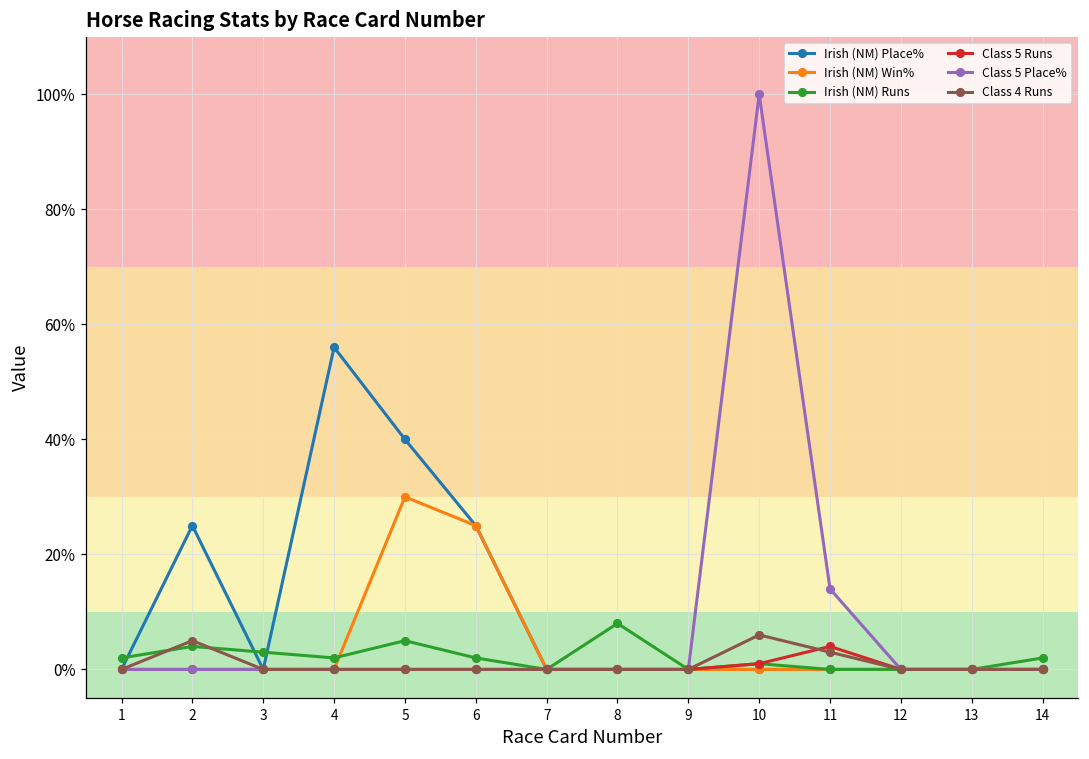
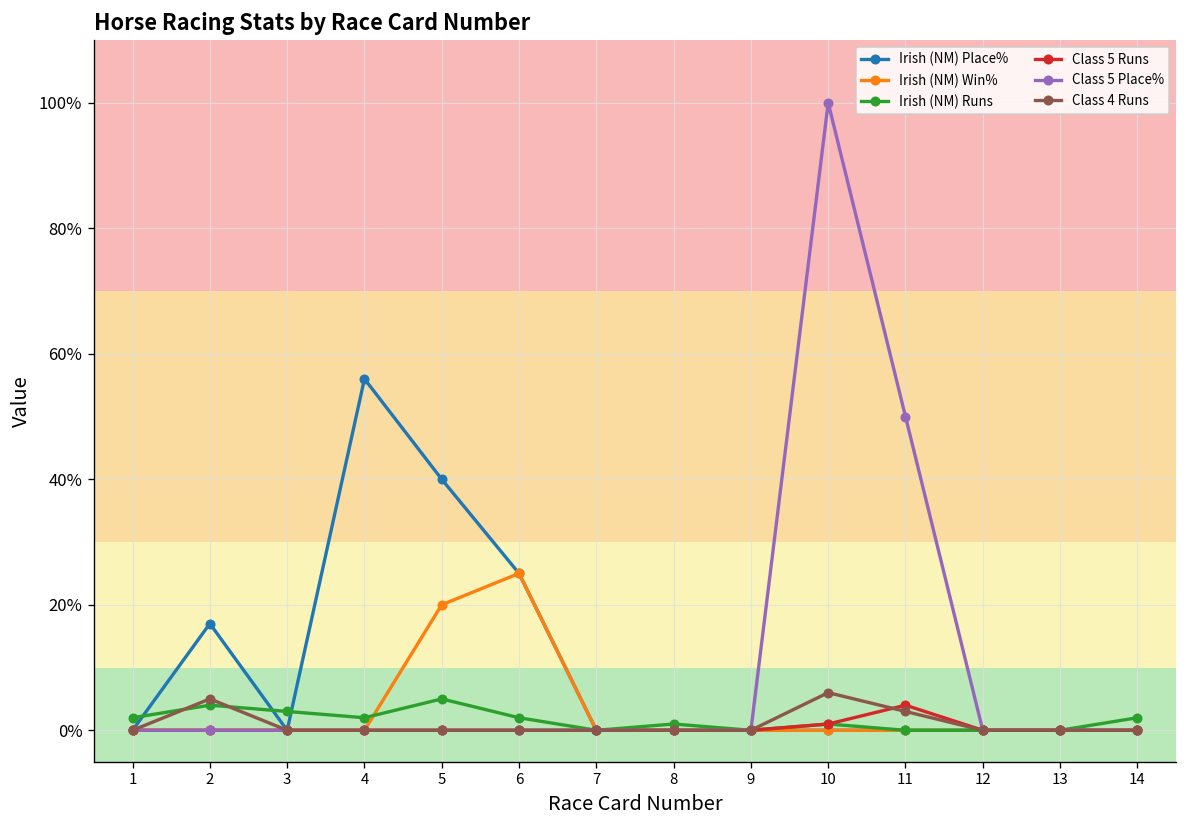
  {
    "Irish (NM) Place%": {
-     "2": "25%",
+     "2": "17%",
      "4": "56%",
      "5": "40%"
    },
    "Irish (NM) Win%": {
-     "5": "30%"
+     "5": "20%"
    },
    "Irish (NM) Runs": {
      "1": "2%",
      "2": "4%",
      "3": "3%",
      "4": "2%",
      "5": "5%",
      "6": "2%",
-     "8": "8%",
+     "8": "1%",
      "14": "2%"
    },
    "Class 5 Runs": {
      "11": "4%"
    },
    "Class 5 Place%": {
      "10": "100%",
-     "11": "14%"
+     "11": "50%"
    },
    "Class 4 Runs": {
      "2": "5%",
      "10": "6%",
      "11": "3%"
    }
  }
